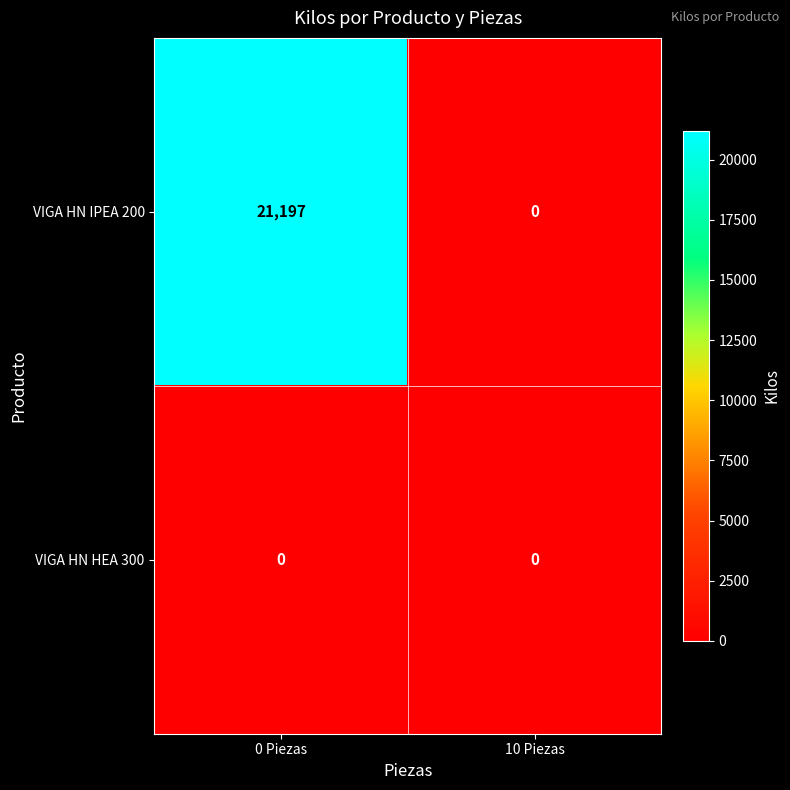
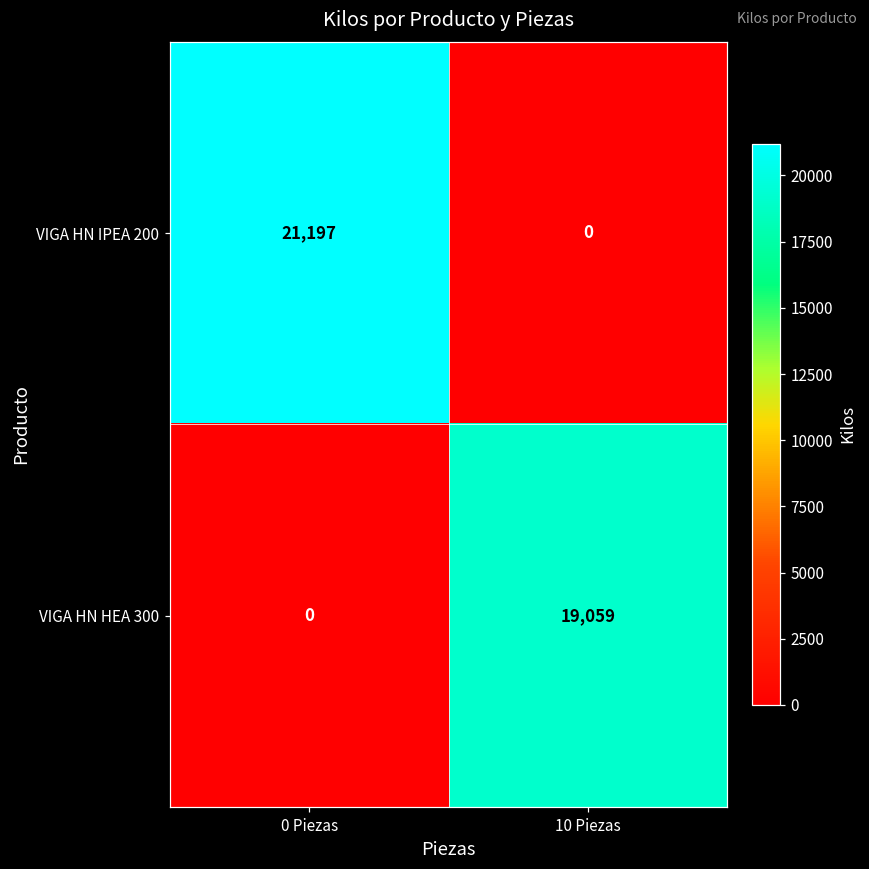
  {
    "VIGA HN IPEA 200": {
      "0 Piezas": "21,197",
      "10 Piezas": "0"
    },
    "VIGA HN HEA 300": {
      "0 Piezas": "0",
-     "10 Piezas": "0"
+     "10 Piezas": "19,059"
    }
  }
